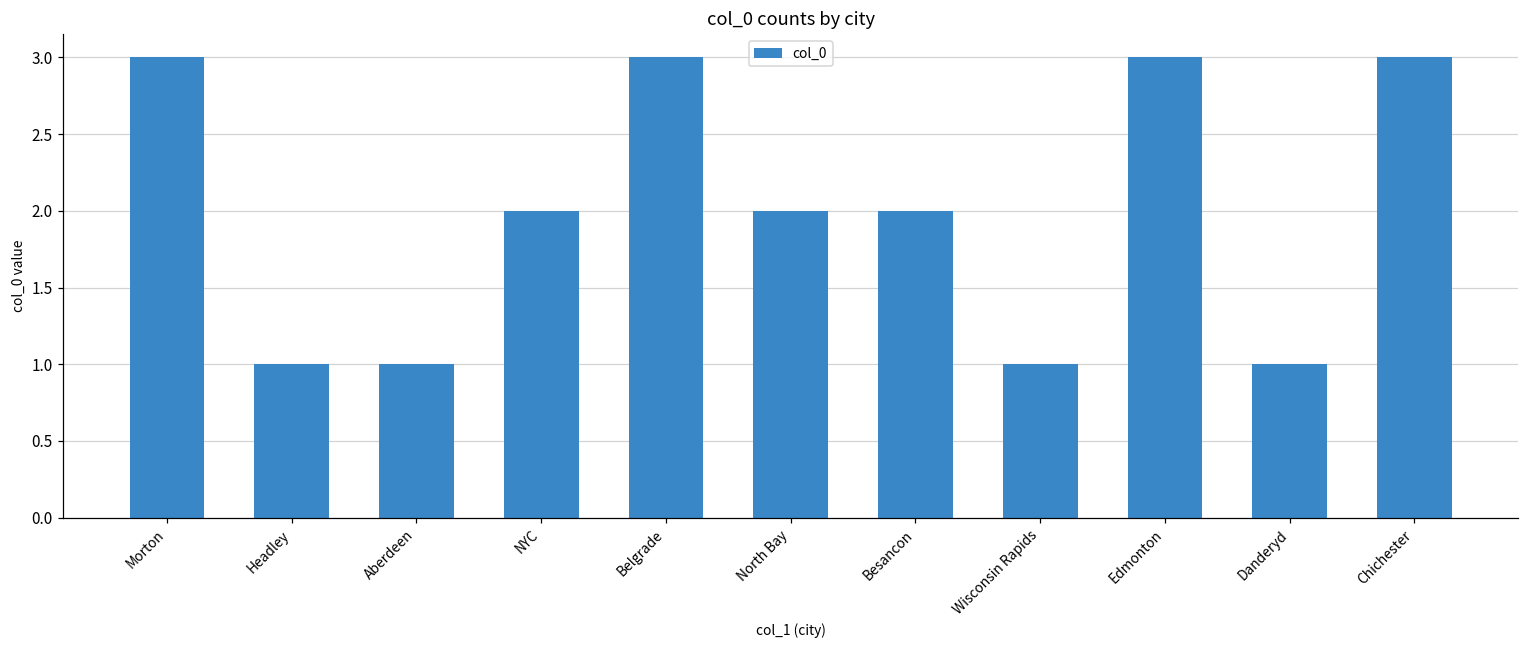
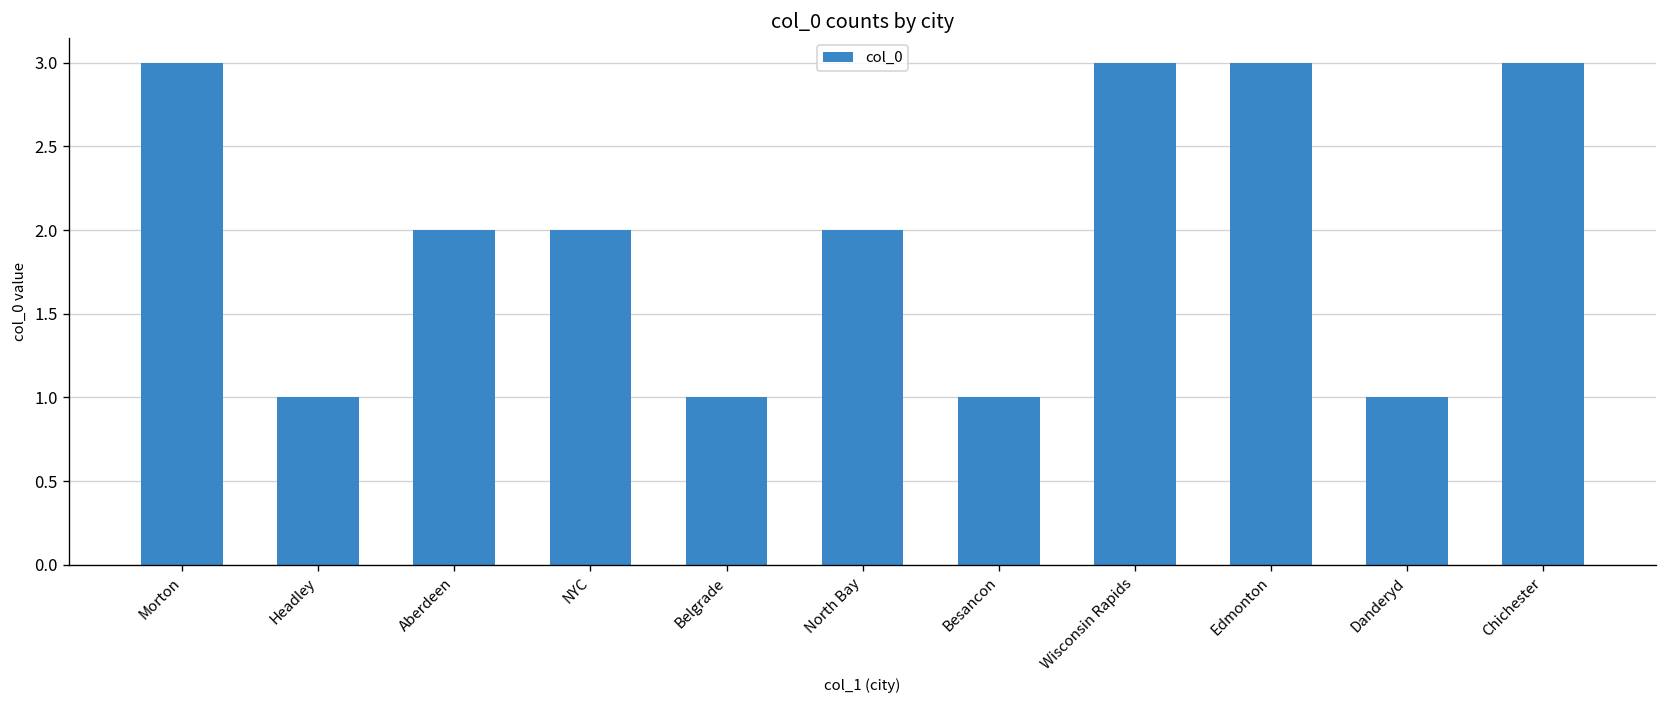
  {
    "Morton": 3,
    "Headley": 1,
-   "Aberdeen": 1,
+   "Aberdeen": 2,
    "NYC": 2,
-   "Belgrade": 3,
+   "Belgrade": 1,
    "North Bay": 2,
-   "Besancon": 2,
-   "Wisconsin Rapids": 1,
+   "Besancon": 1,
+   "Wisconsin Rapids": 3,
    "Edmonton": 3,
    "Danderyd": 1,
    "Chichester": 3
  }
